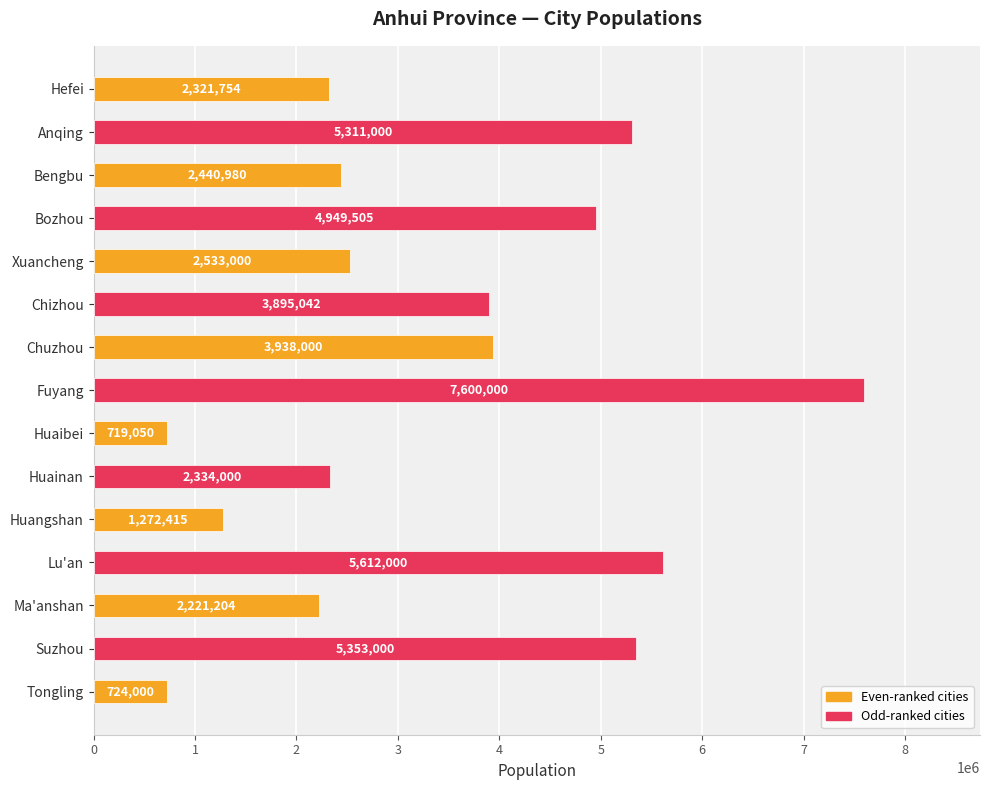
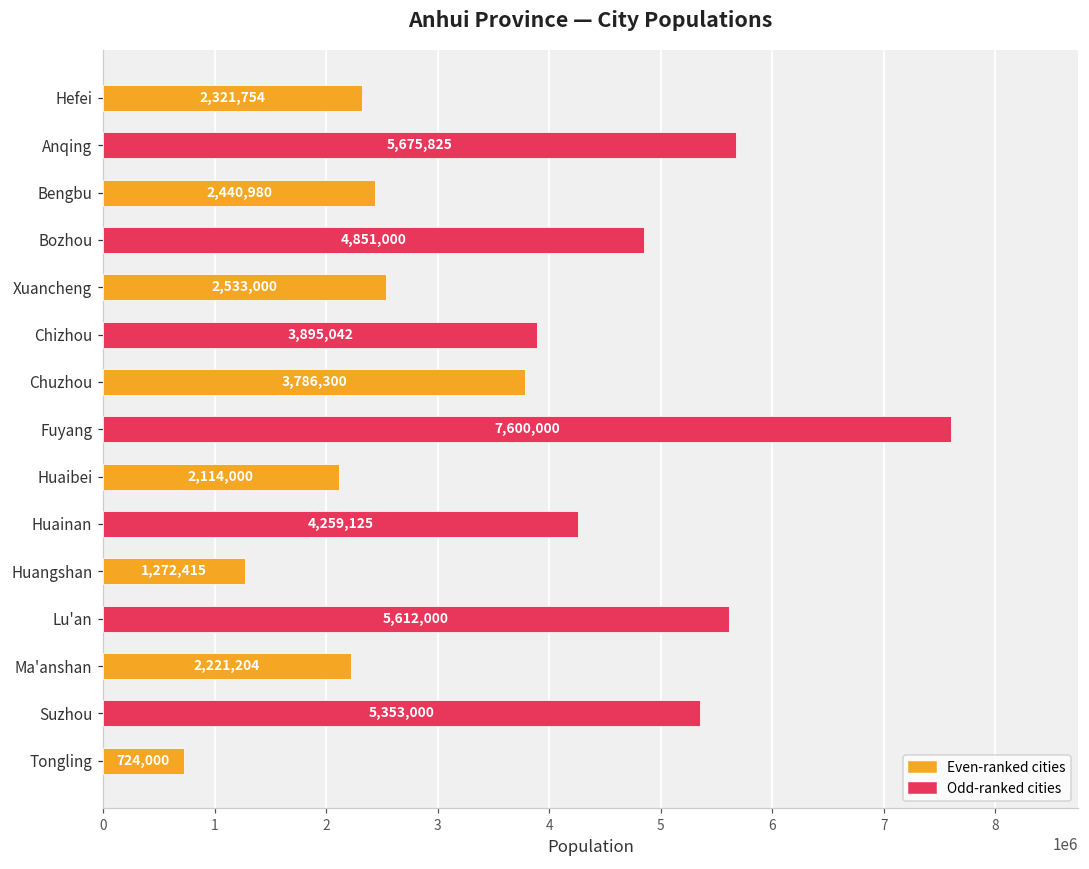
  {
    "Hefei": "2,321,754",
-   "Anqing": "5,311,000",
+   "Anqing": "5,675,825",
    "Bengbu": "2,440,980",
-   "Bozhou": "4,949,505",
+   "Bozhou": "4,851,000",
    "Xuancheng": "2,533,000",
    "Chizhou": "3,895,042",
-   "Chuzhou": "3,938,000",
+   "Chuzhou": "3,786,300",
    "Fuyang": "7,600,000",
-   "Huaibei": "719,050",
-   "Huainan": "2,334,000",
+   "Huaibei": "2,114,000",
+   "Huainan": "4,259,125",
    "Huangshan": "1,272,415",
    "Lu'an": "5,612,000",
    "Ma'anshan": "2,221,204",
    "Suzhou": "5,353,000",
    "Tongling": "724,000"
  }
